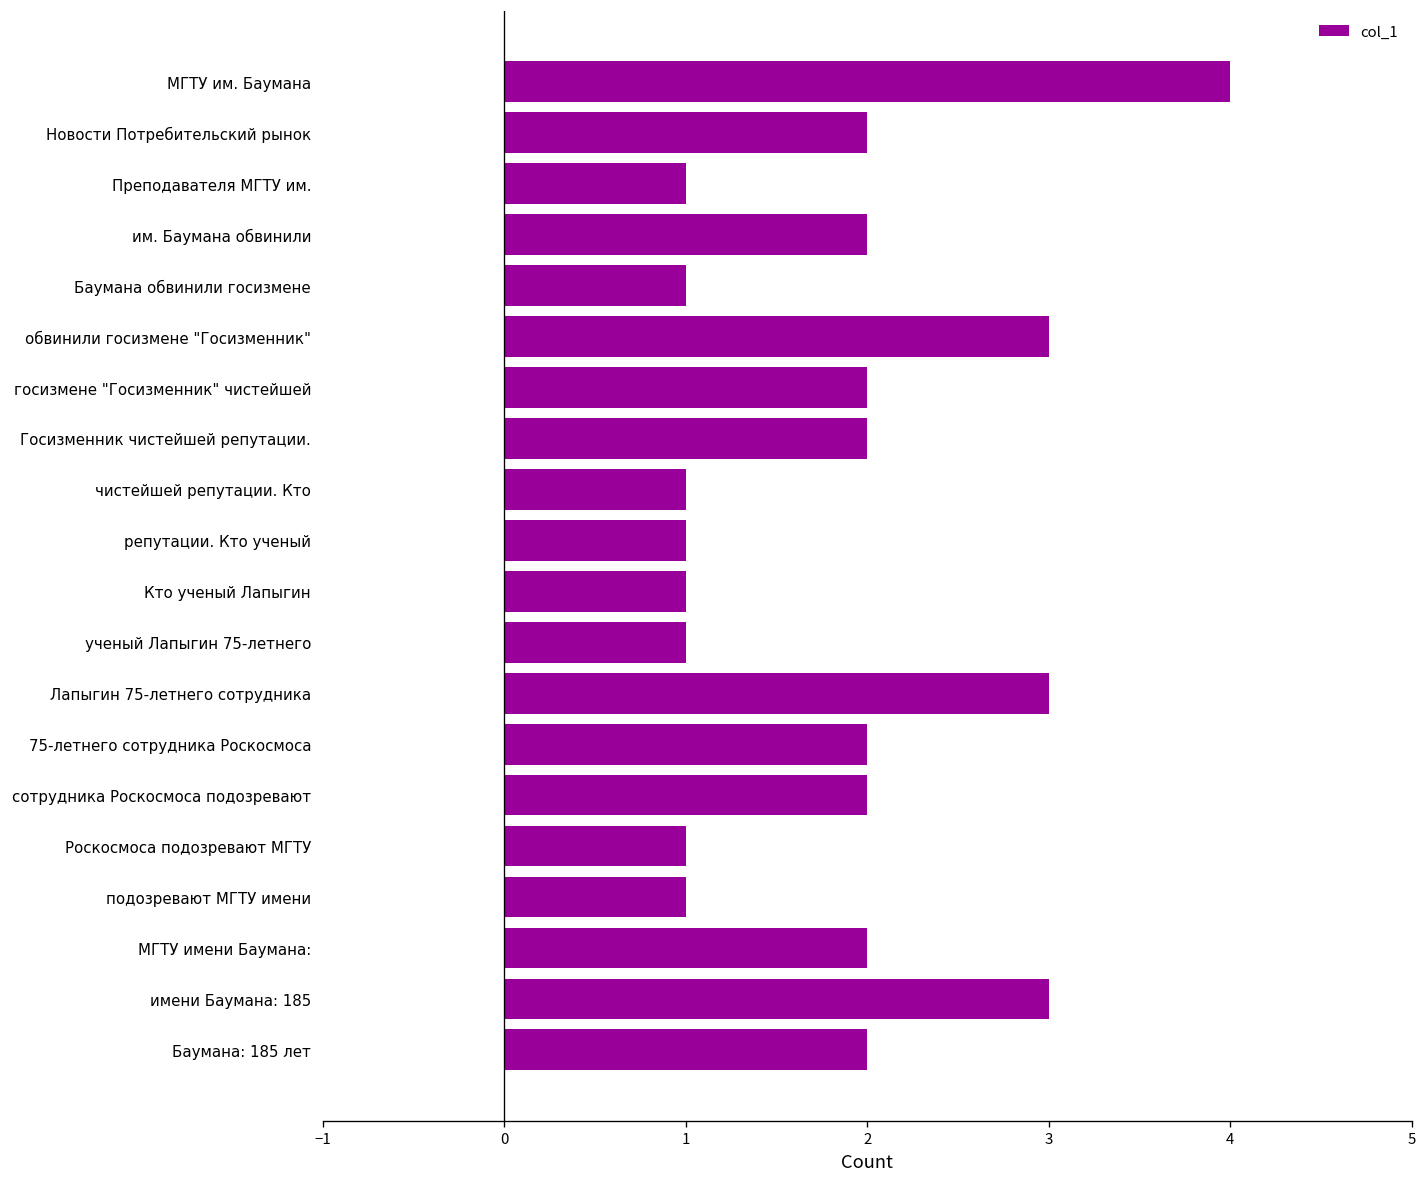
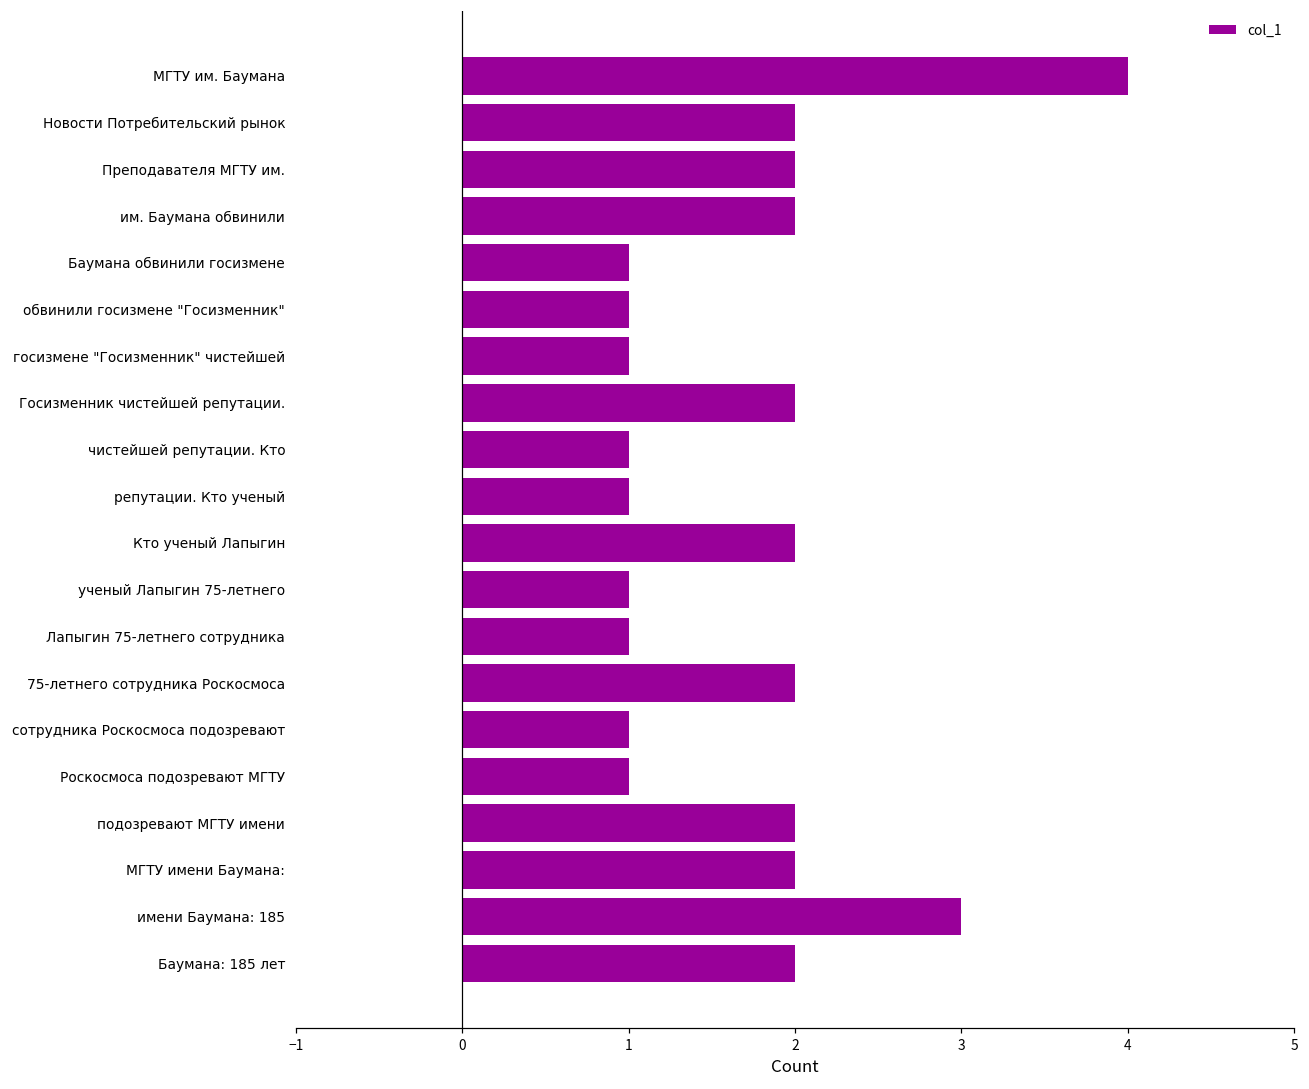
  {
    "МГТУ им. Баумана": 4,
    "Новости Потребительский рынок": 2,
-   "Преподавателя МГТУ им.": 1,
+   "Преподавателя МГТУ им.": 2,
    "им. Баумана обвинили": 2,
    "Баумана обвинили госизмене": 1,
-   "обвинили госизмене \"Госизменник\"": 3,
-   "госизмене \"Госизменник\" чистейшей": 2,
+   "обвинили госизмене \"Госизменник\"": 1,
+   "госизмене \"Госизменник\" чистейшей": 1,
    "Госизменник чистейшей репутации.": 2,
    "чистейшей репутации. Кто": 1,
    "репутации. Кто ученый": 1,
-   "Кто ученый Лапыгин": 1,
+   "Кто ученый Лапыгин": 2,
    "ученый Лапыгин 75-летнего": 1,
-   "Лапыгин 75-летнего сотрудника": 3,
+   "Лапыгин 75-летнего сотрудника": 1,
    "75-летнего сотрудника Роскосмоса": 2,
-   "сотрудника Роскосмоса подозревают": 2,
+   "сотрудника Роскосмоса подозревают": 1,
    "Роскосмоса подозревают МГТУ": 1,
-   "подозревают МГТУ имени": 1,
+   "подозревают МГТУ имени": 2,
    "МГТУ имени Баумана:": 2,
    "имени Баумана: 185": 3,
    "Баумана: 185 лет": 2
  }
